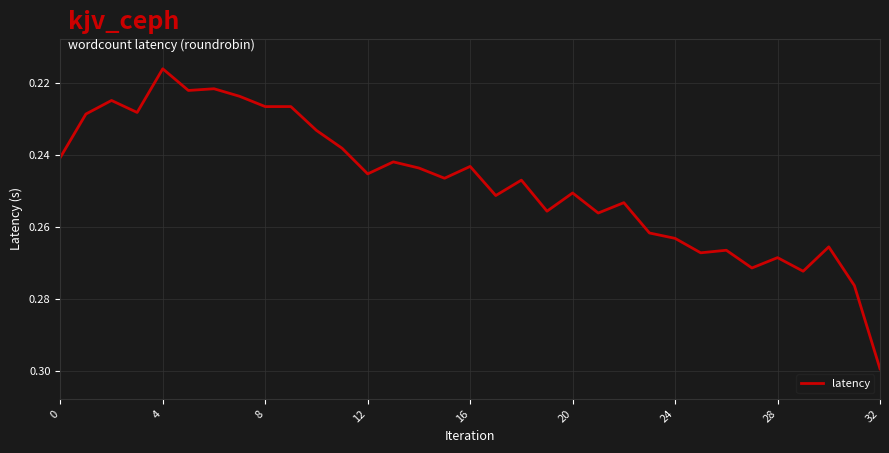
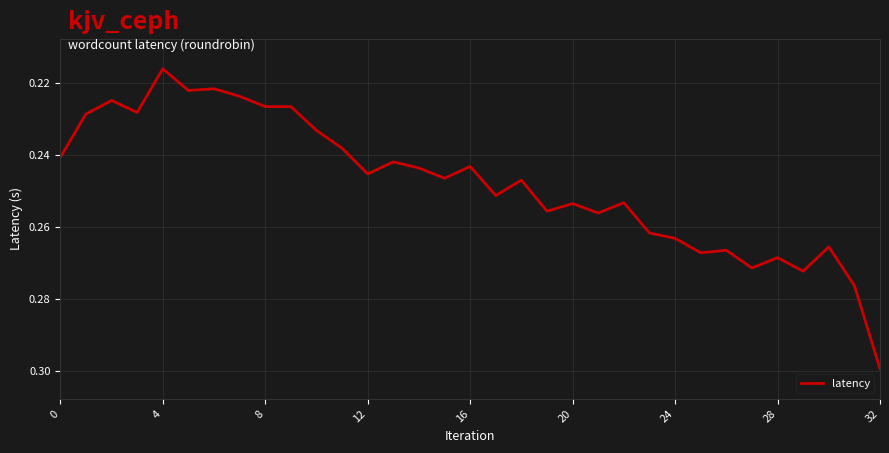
  {
    "0": 0.241,
    "4": 0.216,
    "8": 0.227,
    "12": 0.245,
    "16": 0.243,
-   "20": 0.251,
+   "20": 0.254,
    "24": 0.263,
    "28": 0.269,
    "32": 0.299
  }
